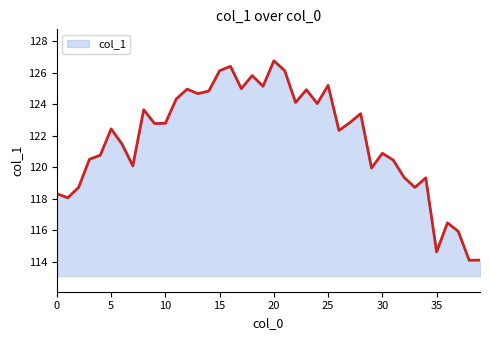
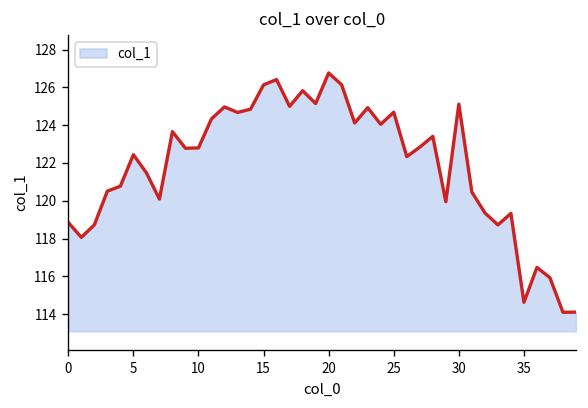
  {
-   "0": 118.3,
+   "0": 118.9,
    "5": 122.4,
    "10": 122.8,
    "15": 126.1,
    "20": 126.8,
-   "25": 125.2,
-   "30": 120.9,
+   "25": 124.7,
+   "30": 125.1,
    "35": 114.6
  }
